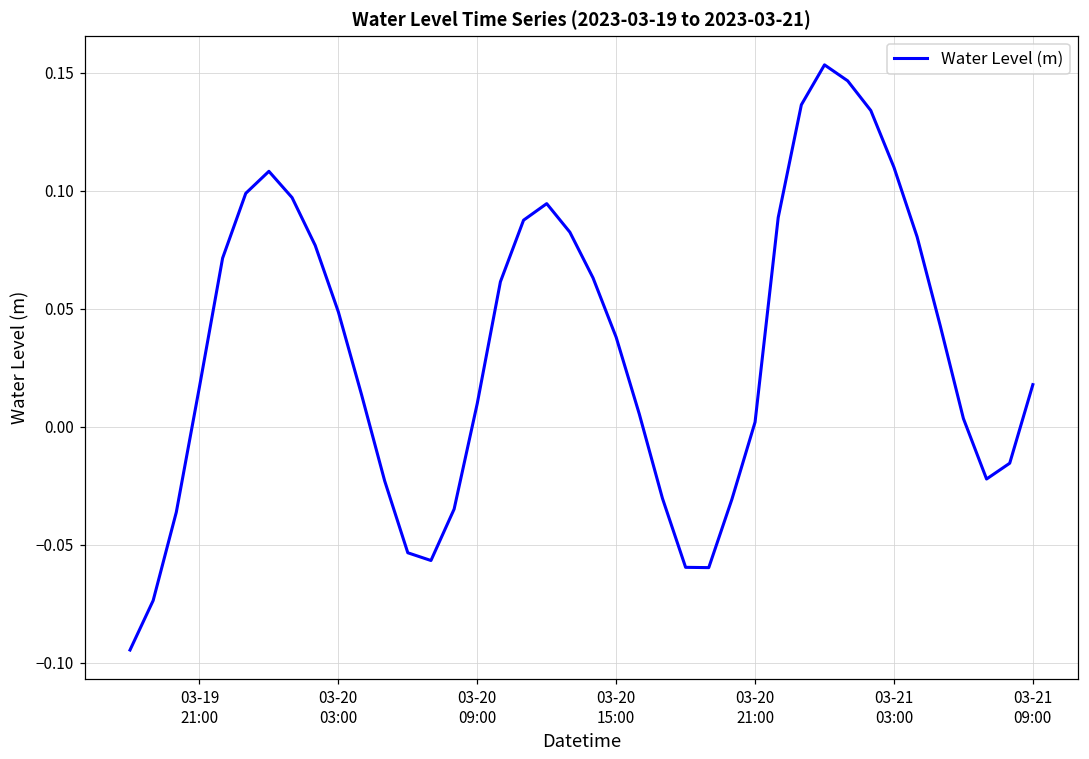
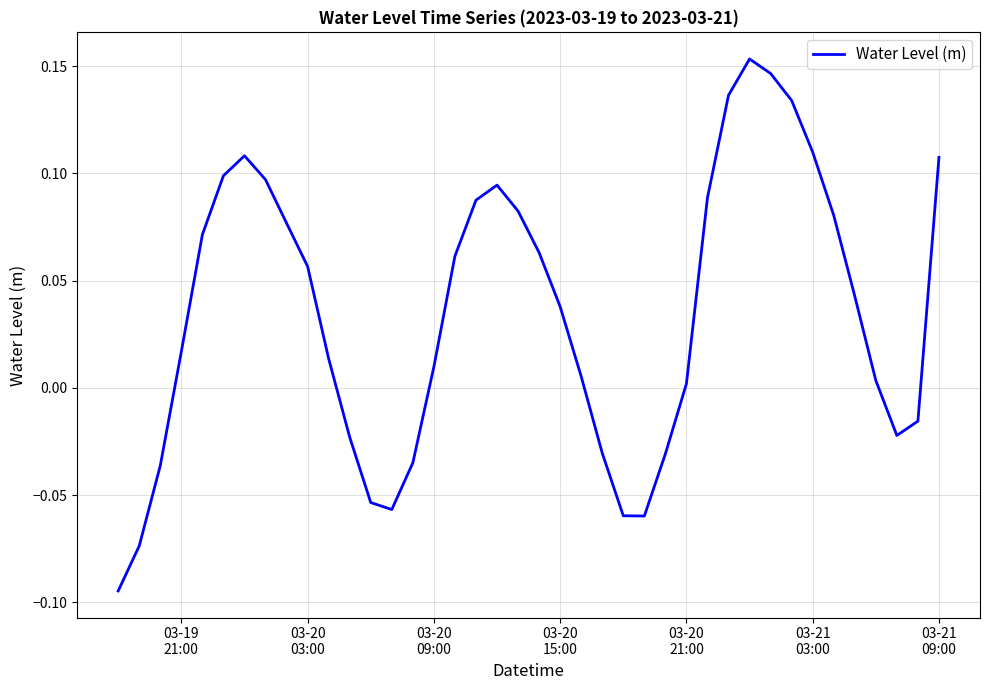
  {
    "03-19 21:00": 0.017,
-   "03-20 03:00": 0.049,
+   "03-20 03:00": 0.057,
    "03-20 09:00": 0.010,
    "03-20 15:00": 0.038,
    "03-20 21:00": 0.002,
    "03-21 03:00": 0.110,
-   "03-21 09:00": 0.018
+   "03-21 09:00": 0.107
  }
